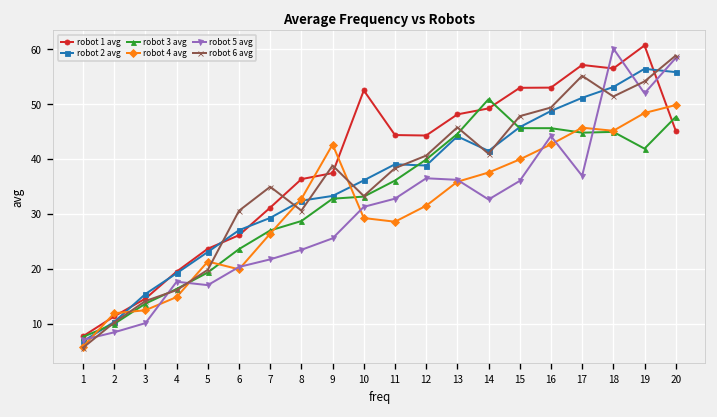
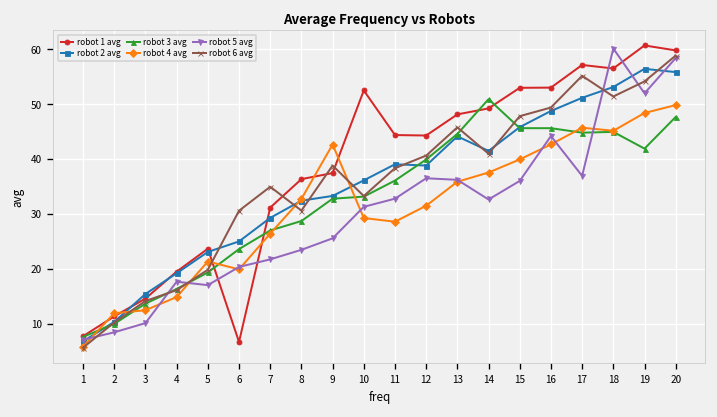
  {
    "robot 1 avg": {
      "2": 11,
      "5": 24,
-     "6": 26,
+     "6": 7,
      "7": 31,
      "8": 36,
      "9": 37,
      "10": 53,
      "11": 44,
      "12": 44,
      "13": 48,
      "14": 49,
      "15": 53,
      "16": 53,
      "17": 57,
      "18": 57,
      "19": 61,
-     "20": 45
+     "20": 60
    },
    "robot 2 avg": {
      "3": 15,
      "5": 23,
-     "6": 27,
+     "6": 25,
      "7": 29,
      "10": 36,
      "11": 39,
      "12": 39,
      "16": 49,
      "17": 51,
      "18": 53,
      "19": 56,
      "20": 56
    },
    "robot 3 avg": {
      "6": 24,
      "7": 27,
      "8": 29,
      "11": 36,
      "12": 40,
      "14": 51,
      "16": 46,
      "17": 45,
      "19": 42,
      "20": 48
    },
    "robot 4 avg": {
      "2": 12,
      "3": 12,
      "4": 15,
      "5": 21,
      "7": 26,
      "9": 43,
      "10": 29,
      "11": 29,
      "12": 32,
      "14": 38,
      "15": 40,
      "16": 43,
      "17": 46,
      "19": 48,
      "20": 50
    },
    "robot 5 avg": {
      "2": 8,
      "3": 10,
      "4": 18,
      "5": 17,
      "7": 22,
      "8": 23,
      "9": 26,
      "10": 31,
      "11": 33,
      "12": 37,
      "14": 33,
      "15": 36,
      "16": 44,
      "17": 37,
      "18": 60,
      "19": 52
    },
    "robot 6 avg": {
      "6": 31,
      "7": 35,
      "8": 31,
      "9": 39,
      "11": 38,
      "12": 41,
      "13": 46,
      "15": 48,
      "16": 49,
      "17": 55,
      "18": 51,
      "19": 54
    }
  }
